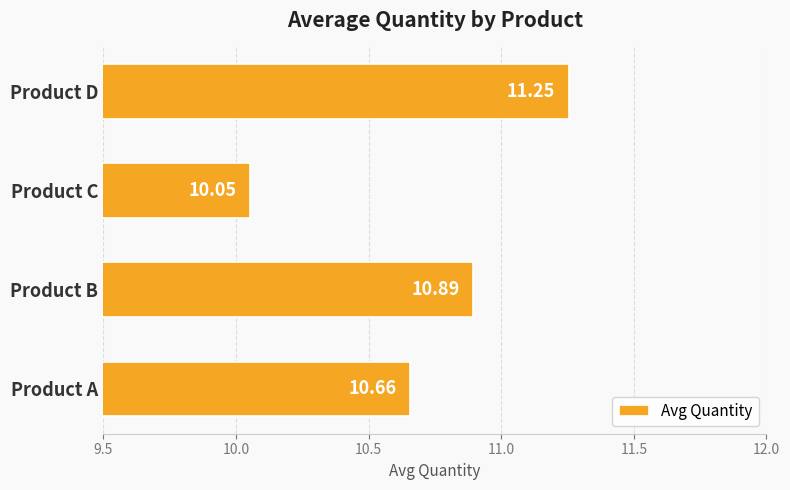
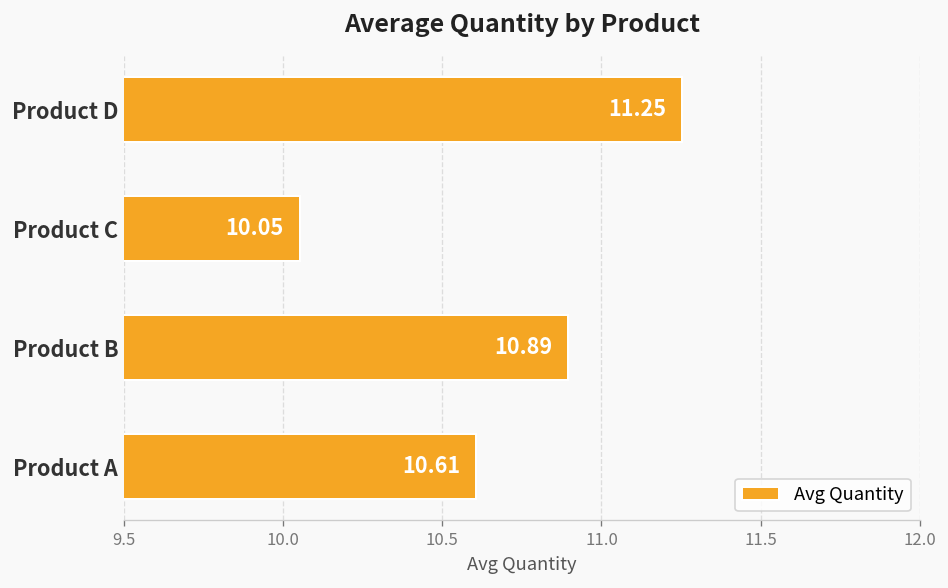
  {
    "Product D": 11.25,
    "Product C": 10.05,
    "Product B": 10.89,
-   "Product A": 10.66
+   "Product A": 10.61
  }
